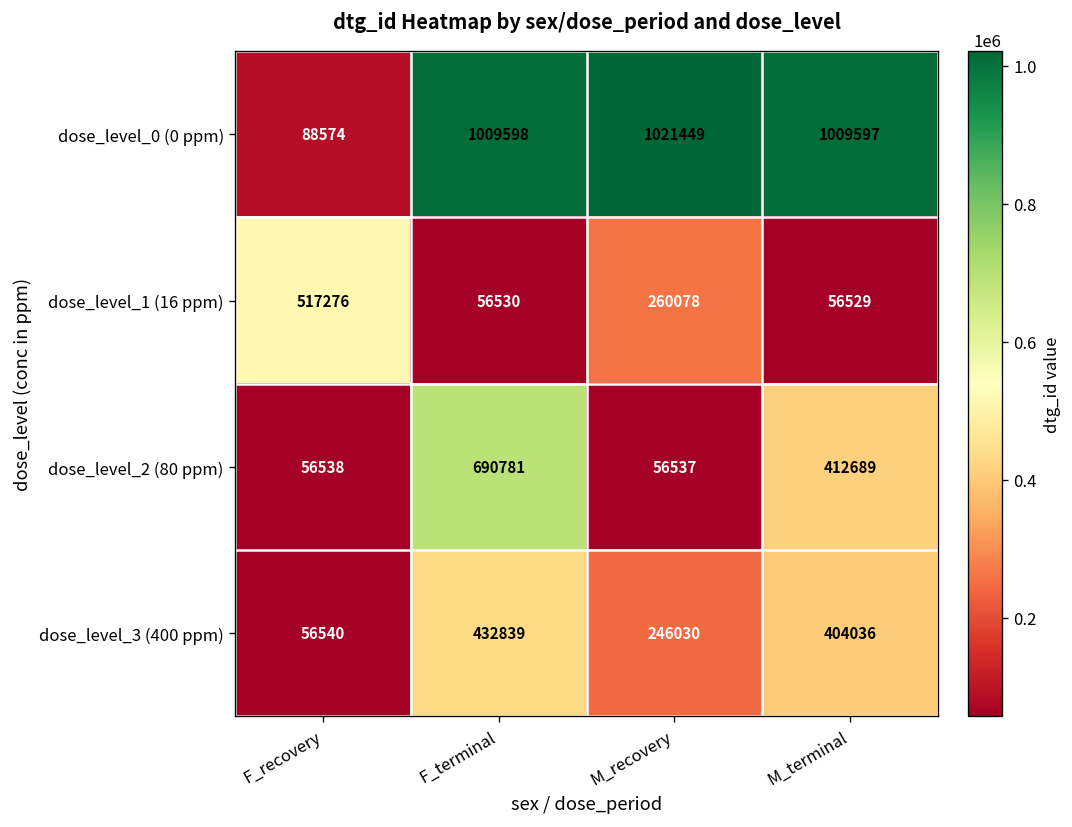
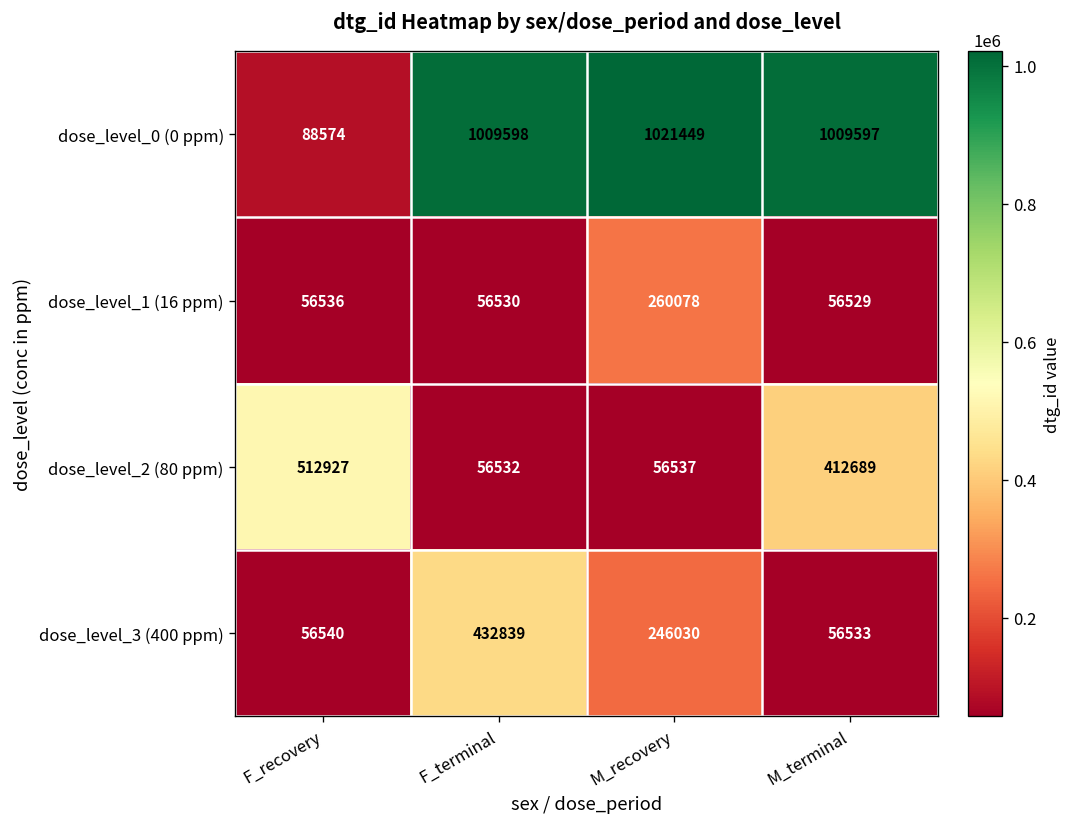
  {
    "dose_level_0 (0 ppm)": {
      "F_recovery": 88574,
      "F_terminal": 1009598,
      "M_recovery": 1021449,
      "M_terminal": 1009597
    },
    "dose_level_1 (16 ppm)": {
-     "F_recovery": 517276,
+     "F_recovery": 56536,
      "F_terminal": 56530,
      "M_recovery": 260078,
      "M_terminal": 56529
    },
    "dose_level_2 (80 ppm)": {
-     "F_recovery": 56538,
-     "F_terminal": 690781,
+     "F_recovery": 512927,
+     "F_terminal": 56532,
      "M_recovery": 56537,
      "M_terminal": 412689
    },
    "dose_level_3 (400 ppm)": {
      "F_recovery": 56540,
      "F_terminal": 432839,
      "M_recovery": 246030,
-     "M_terminal": 404036
+     "M_terminal": 56533
    }
  }
